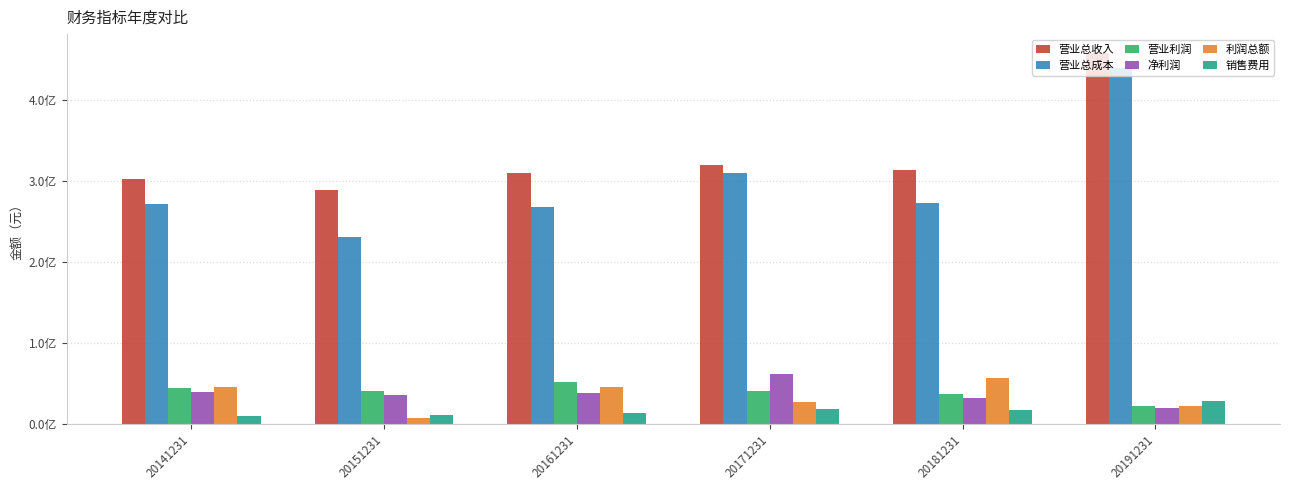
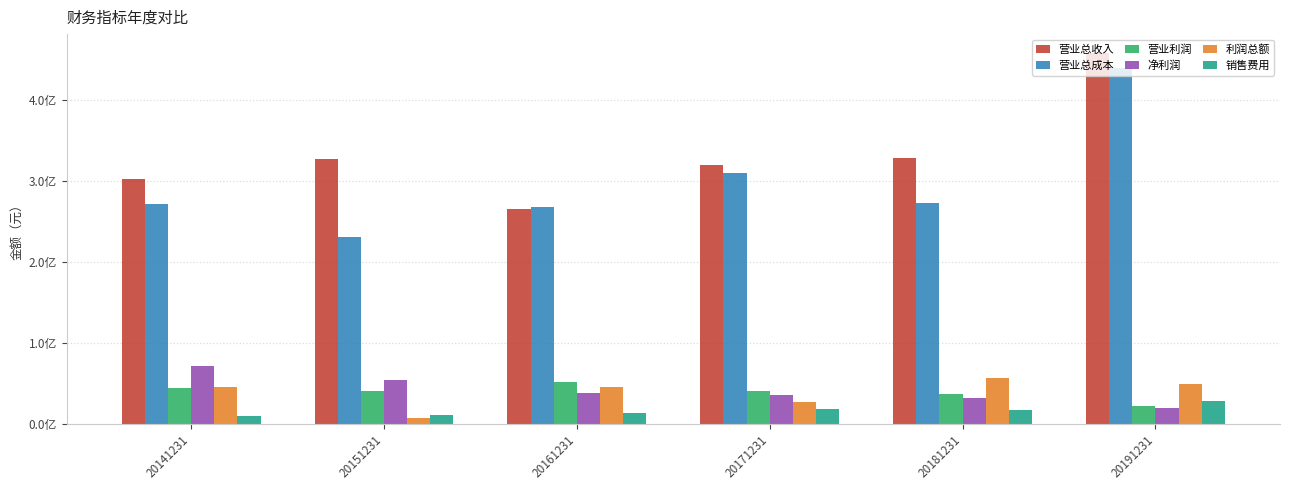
  {
    "营业总收入": {
      "20141231": "3.0亿",
-     "20151231": "2.9亿",
-     "20161231": "3.1亿",
+     "20151231": "3.3亿",
+     "20161231": "2.7亿",
      "20171231": "3.2亿",
-     "20181231": "3.1亿"
+     "20181231": "3.3亿"
    },
    "营业总成本": {
      "20141231": "2.7亿",
      "20151231": "2.3亿",
      "20161231": "2.7亿",
      "20171231": "3.1亿",
      "20181231": "2.7亿"
    },
    "净利润": {
-     "20141231": "0.4亿",
-     "20151231": "0.3亿",
+     "20141231": "0.7亿",
+     "20151231": "0.5亿",
      "20161231": "0.4亿",
-     "20171231": "0.6亿",
+     "20171231": "0.4亿",
      "20181231": "0.3亿",
      "20191231": "0.2亿"
    },
    "利润总额": {
      "20141231": "0.5亿",
      "20151231": "0.1亿",
      "20161231": "0.4亿",
      "20171231": "0.3亿",
      "20181231": "0.6亿",
-     "20191231": "0.2亿"
+     "20191231": "0.5亿"
    }
  }
